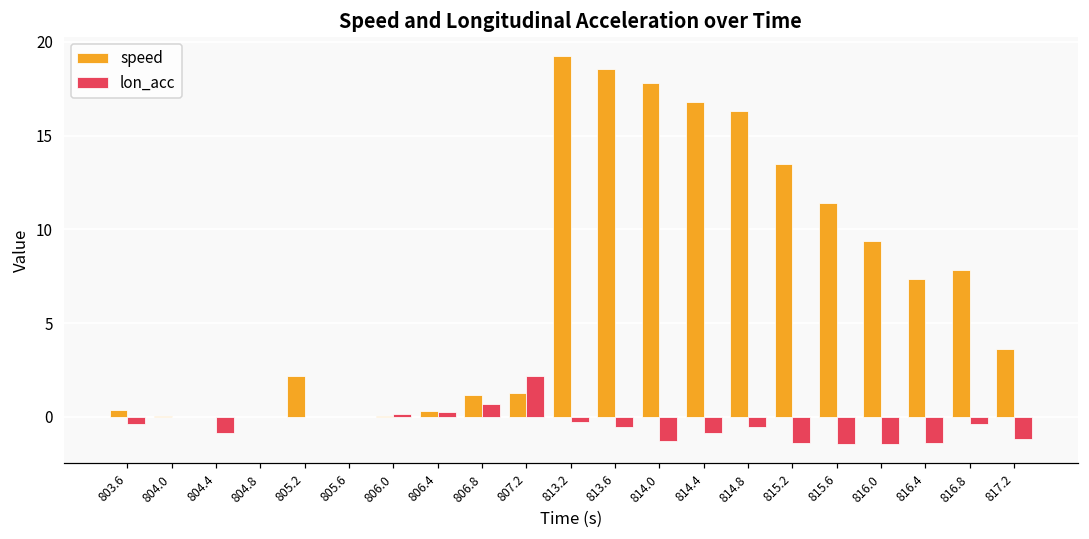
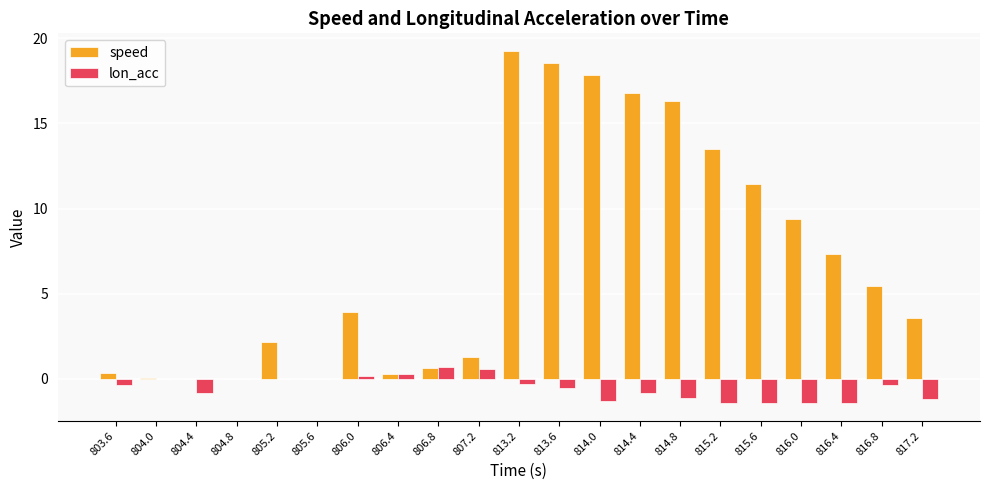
  {
    "speed": {
      "803.6": 0.3,
      "805.2": 2.2,
-     "806.0": 0.1,
+     "806.0": 3.9,
      "806.4": 0.3,
-     "806.8": 1.2,
+     "806.8": 0.6,
      "807.2": 1.3,
      "813.2": 19.2,
      "813.6": 18.5,
      "814.0": 17.8,
      "814.4": 16.8,
      "814.8": 16.3,
      "815.2": 13.5,
      "815.6": 11.4,
      "816.0": 9.4,
      "816.4": 7.3,
-     "816.8": 7.8,
+     "816.8": 5.4,
      "817.2": 3.6
    },
    "lon_acc": {
      "803.6": -0.4,
      "804.4": -0.9,
      "804.8": 0.0,
      "805.2": 0.0,
      "806.0": 0.2,
      "806.4": 0.3,
      "806.8": 0.7,
-     "807.2": 2.2,
+     "807.2": 0.6,
      "813.2": -0.3,
      "813.6": -0.5,
      "814.0": -1.3,
      "814.4": -0.9,
-     "814.8": -0.5,
+     "814.8": -1.1,
      "815.2": -1.4,
      "815.6": -1.4,
      "816.0": -1.4,
      "816.4": -1.4,
      "816.8": -0.4,
      "817.2": -1.2
    }
  }
